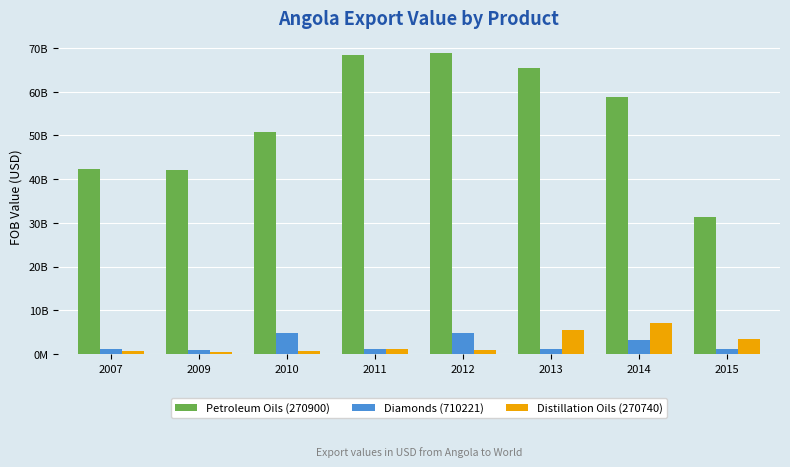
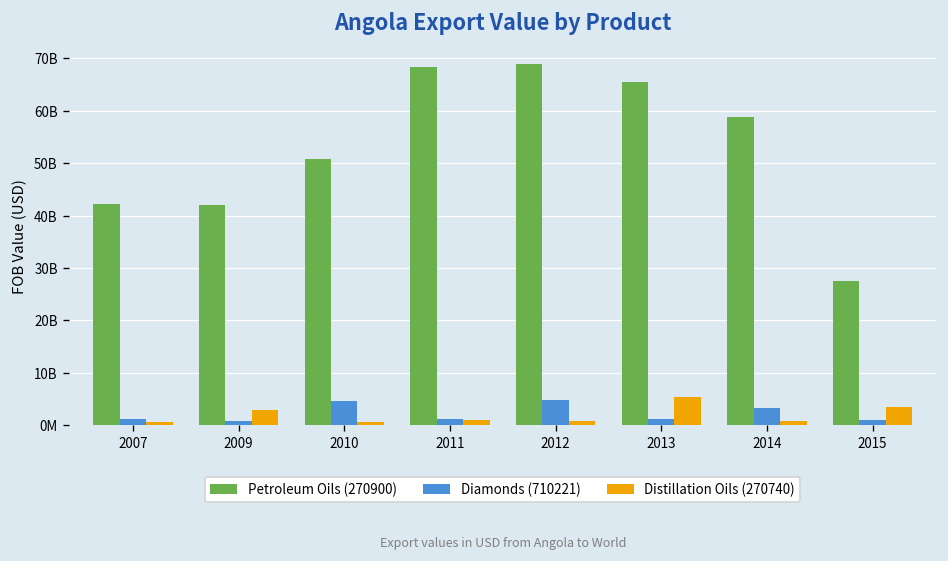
  {
    "Petroleum Oils (270900)": {
      "2007": 42000000000,
      "2009": 42000000000,
      "2010": 51000000000,
      "2011": 68000000000,
      "2012": 69000000000,
      "2013": 65000000000,
      "2014": 59000000000,
-     "2015": 31000000000
+     "2015": 28000000000
    },
    "Diamonds (710221)": {
      "2007": 1000000000,
      "2009": 1000000000,
      "2010": 5000000000,
      "2011": 1000000000,
      "2012": 5000000000,
      "2013": 1000000000,
      "2014": 3000000000,
      "2015": 1000000000
    },
    "Distillation Oils (270740)": {
      "2007": 1000000000,
-     "2009": 1000000000,
+     "2009": 3000000000,
      "2010": 1000000000,
      "2011": 1000000000,
      "2012": 1000000000,
      "2013": 5000000000,
-     "2014": 7000000000,
+     "2014": 1000000000,
      "2015": 3000000000
    }
  }
